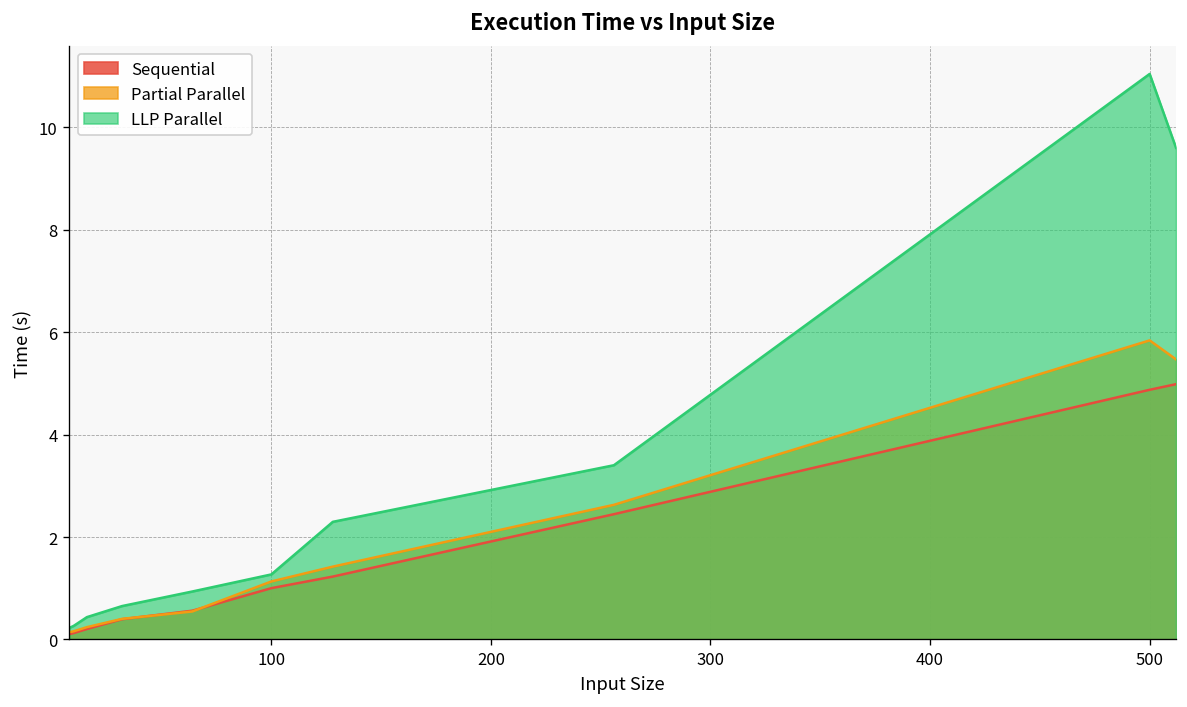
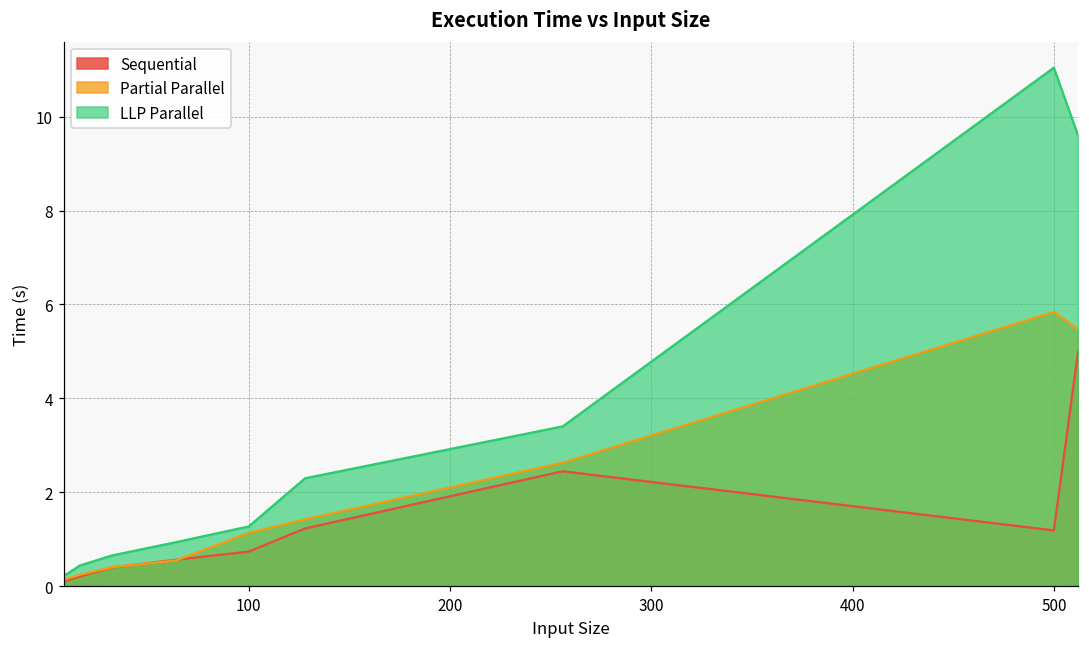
  {
    "Sequential": {
-     "100": 1.0,
-     "500": 4.9
+     "100": 0.7,
+     "500": 1.2
    },
    "Partial Parallel": {
      "100": 1.1,
      "500": 5.8
    },
    "LLP Parallel": {
      "100": 1.3,
      "500": 11.0
    }
  }
